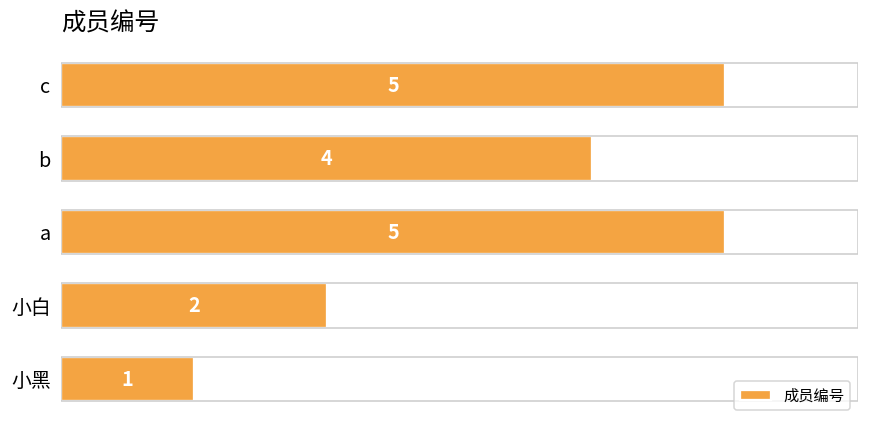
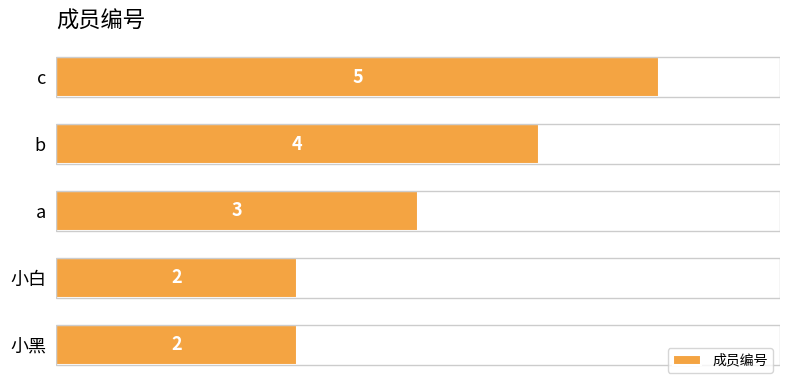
  {
    "c": 5,
    "b": 4,
-   "a": 5,
+   "a": 3,
    "小白": 2,
-   "小黑": 1
+   "小黑": 2
  }
